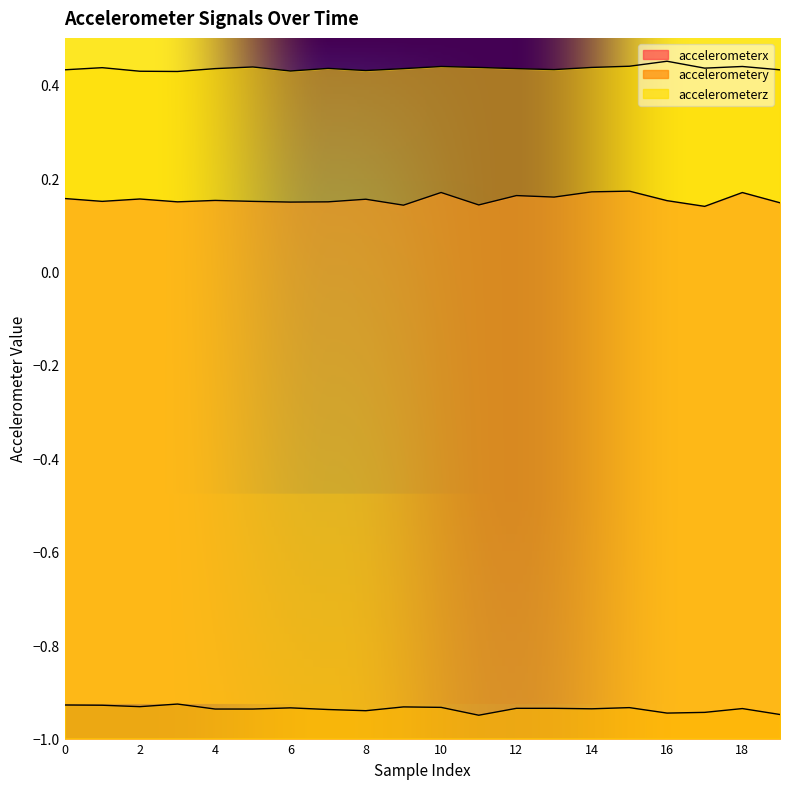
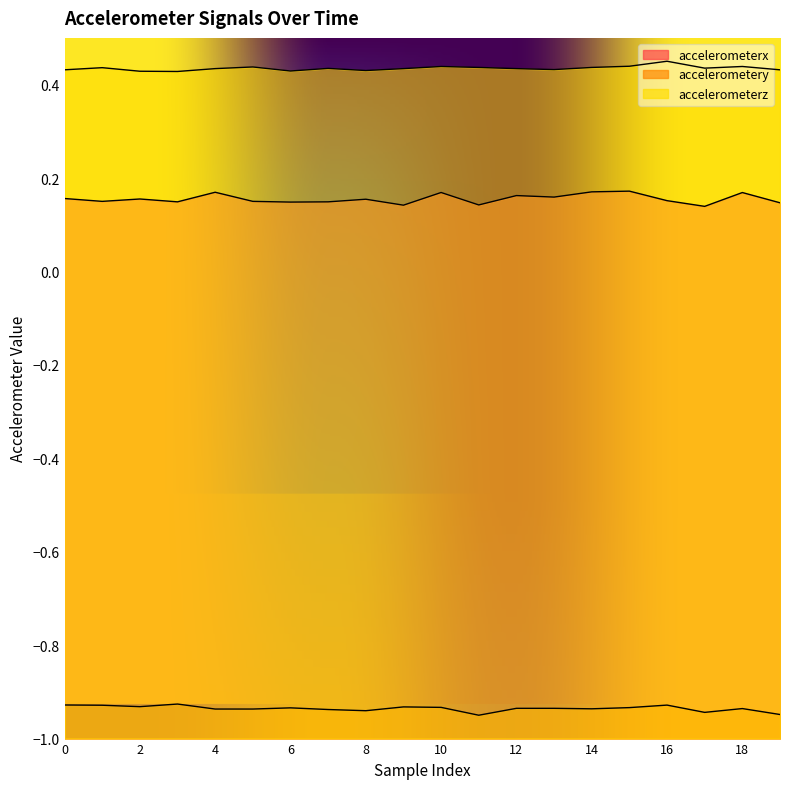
  {
    "accelerometerx": {
      "0": 0.16,
      "2": 0.16,
-     "4": 0.15,
+     "4": 0.17,
      "6": 0.15,
      "8": 0.15,
      "10": 0.17,
      "12": 0.16,
      "14": 0.17,
      "16": 0.15,
      "18": 0.17
    },
    "accelerometery": {
      "0": -0.93,
      "2": -0.93,
      "4": -0.94,
      "6": -0.93,
      "8": -0.94,
      "10": -0.93,
      "12": -0.94,
      "14": -0.94,
-     "16": -0.95,
+     "16": -0.93,
      "18": -0.94
    },
    "accelerometerz": {
      "0": 0.43,
      "2": 0.43,
      "4": 0.43,
      "6": 0.43,
      "8": 0.43,
      "10": 0.44,
      "12": 0.43,
      "14": 0.44
    }
  }
